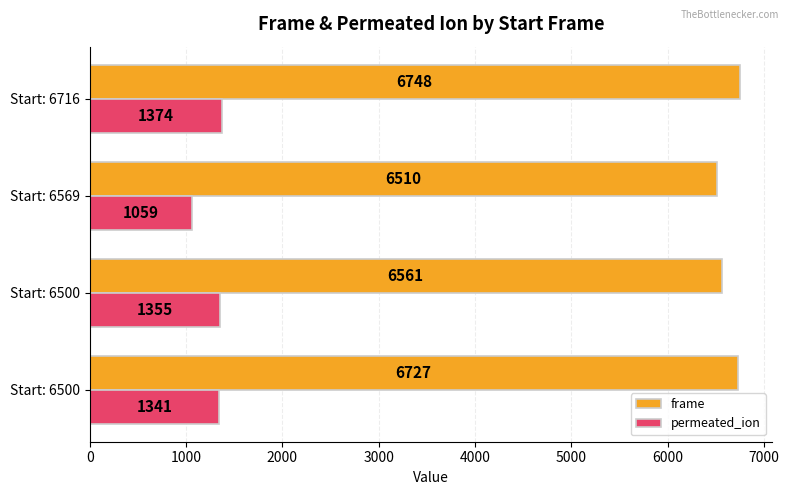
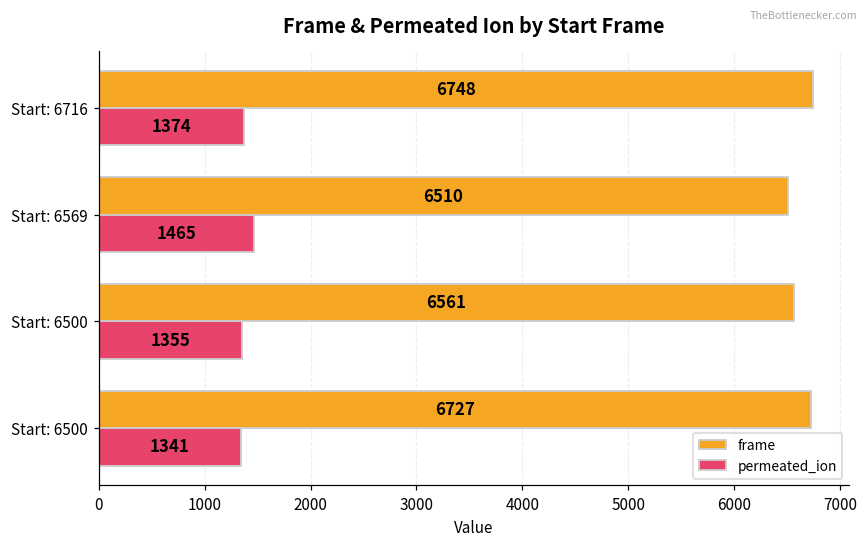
  {
    "frame": {
      "Start: 6716": 6748,
      "Start: 6569": 6510
    },
    "permeated_ion": {
      "Start: 6716": 1374,
-     "Start: 6569": 1059
+     "Start: 6569": 1465
    }
  }
